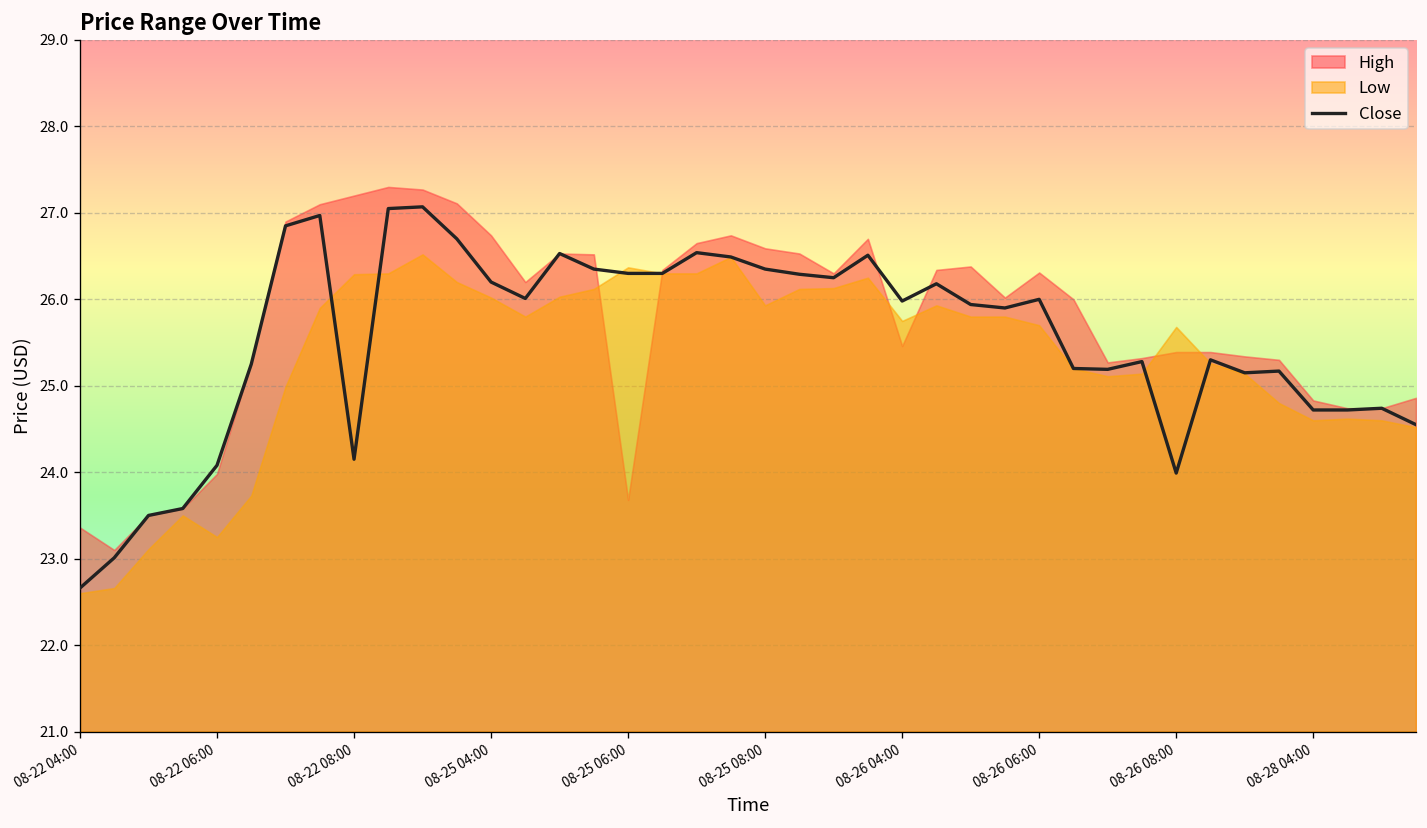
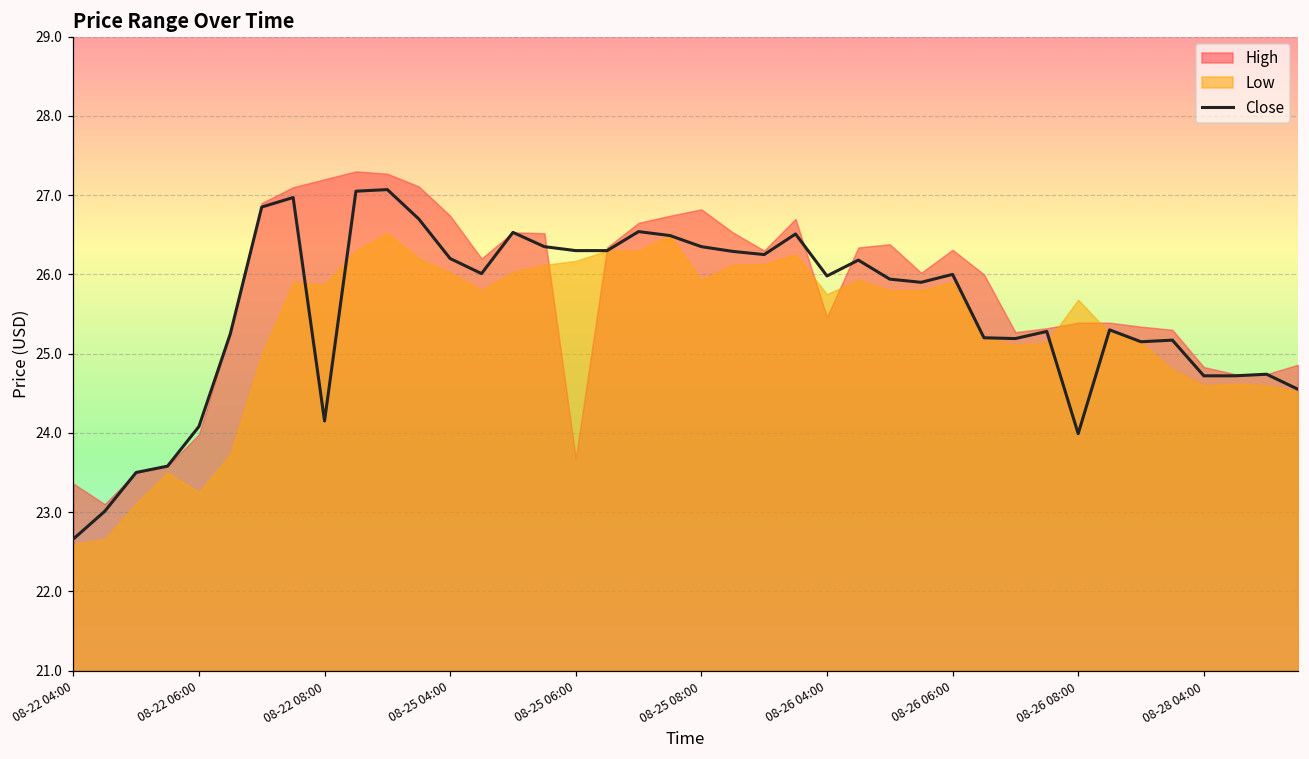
  {
    "Close": {
      "08-22 04:00": 22.7,
      "08-22 06:00": 24.1,
      "08-22 08:00": 24.2,
      "08-25 04:00": 26.2,
      "08-25 06:00": 26.3,
      "08-25 08:00": 26.4,
      "08-26 04:00": 26.0,
      "08-26 06:00": 26.0,
      "08-26 08:00": 24.0,
      "08-28 04:00": 24.7
    },
    "High": {
      "08-22 04:00": 23.4,
      "08-22 06:00": 24.0,
      "08-22 08:00": 27.2,
      "08-25 04:00": 26.7,
      "08-25 06:00": 23.7,
-     "08-25 08:00": 26.6,
+     "08-25 08:00": 26.8,
      "08-26 04:00": 25.5,
      "08-26 06:00": 26.3,
      "08-26 08:00": 25.4,
      "08-28 04:00": 24.8
    },
    "Low": {
      "08-22 04:00": 22.6,
      "08-22 06:00": 23.3,
-     "08-22 08:00": 26.3,
+     "08-22 08:00": 25.9,
      "08-25 04:00": 26.0,
-     "08-25 06:00": 26.4,
+     "08-25 06:00": 26.2,
      "08-25 08:00": 25.9,
      "08-26 04:00": 25.8,
-     "08-26 06:00": 25.7,
+     "08-26 06:00": 25.9,
      "08-26 08:00": 25.7,
      "08-28 04:00": 24.6
    }
  }
